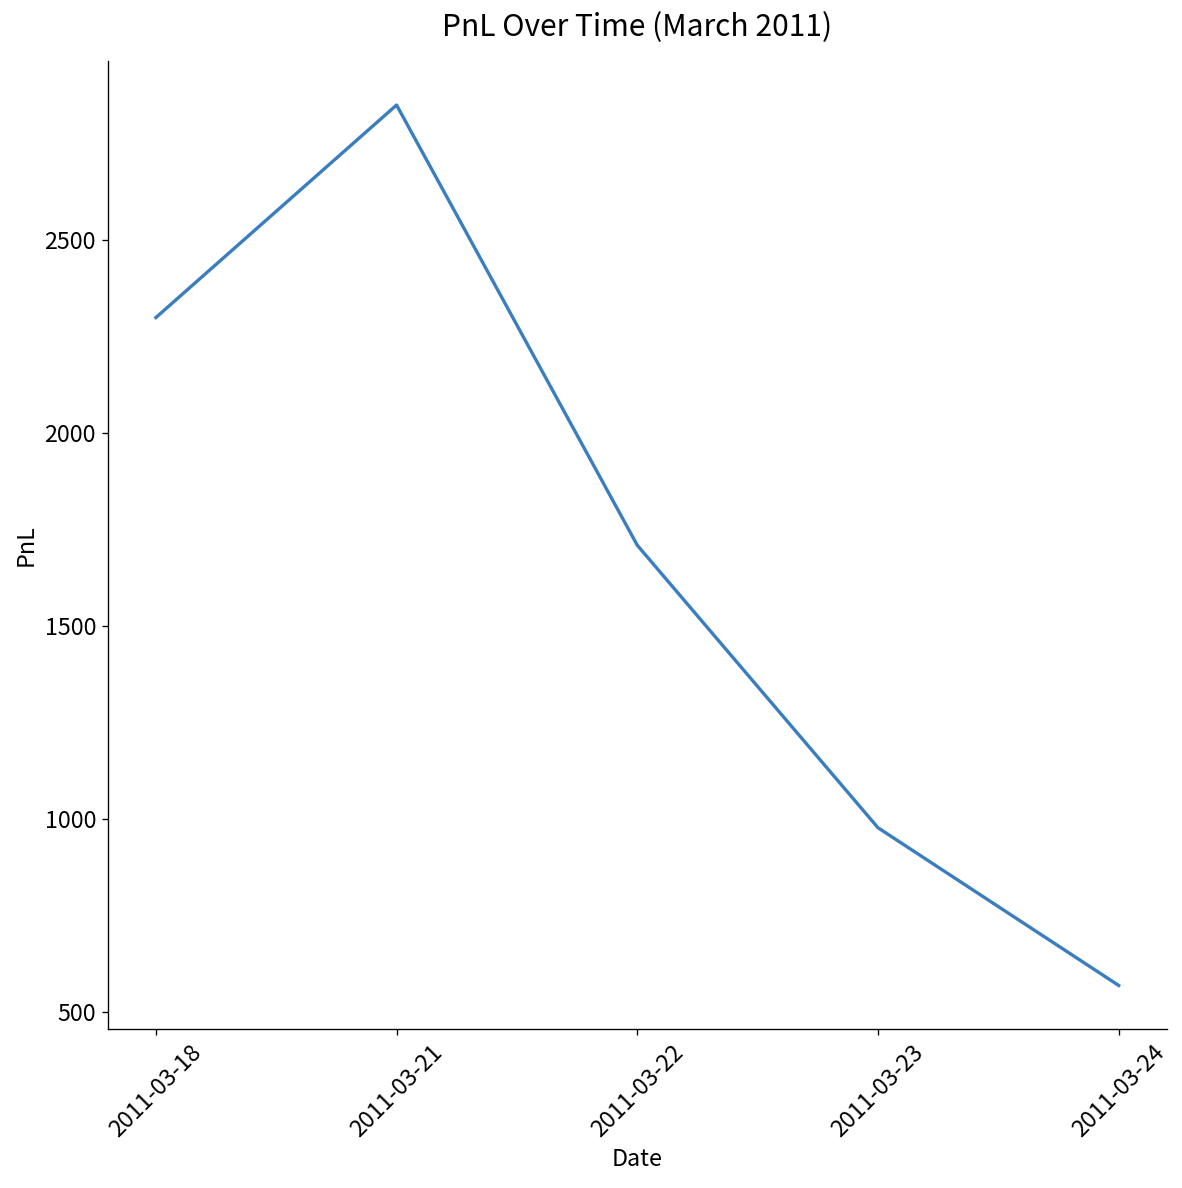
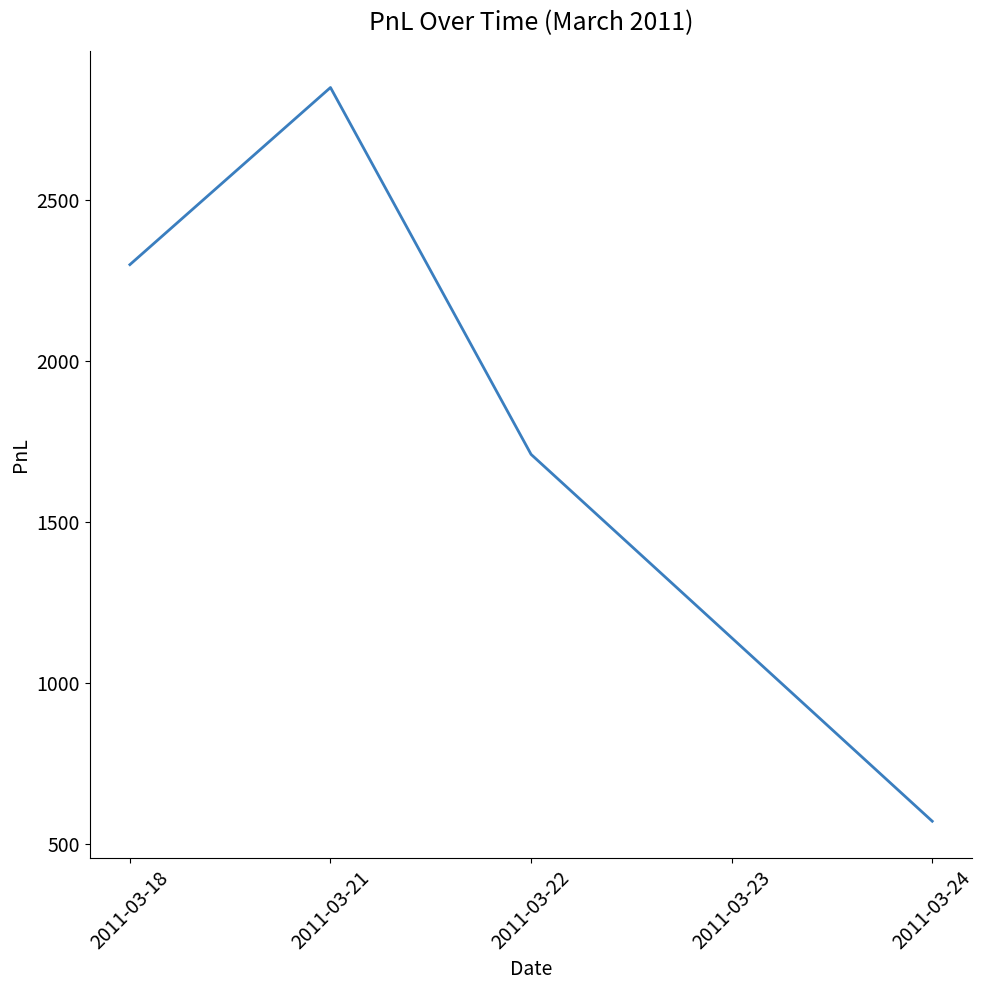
  {
    "2011-03-18": 2300,
    "2011-03-21": 2850,
    "2011-03-22": 1710,
-   "2011-03-23": 980,
+   "2011-03-23": 1140,
    "2011-03-24": 570
  }
